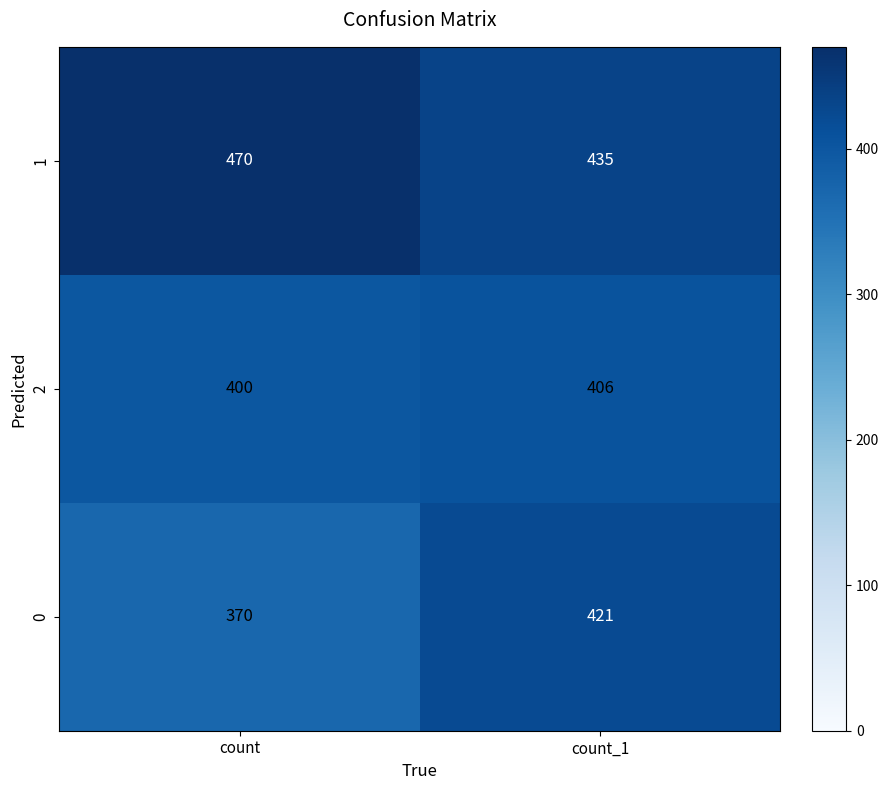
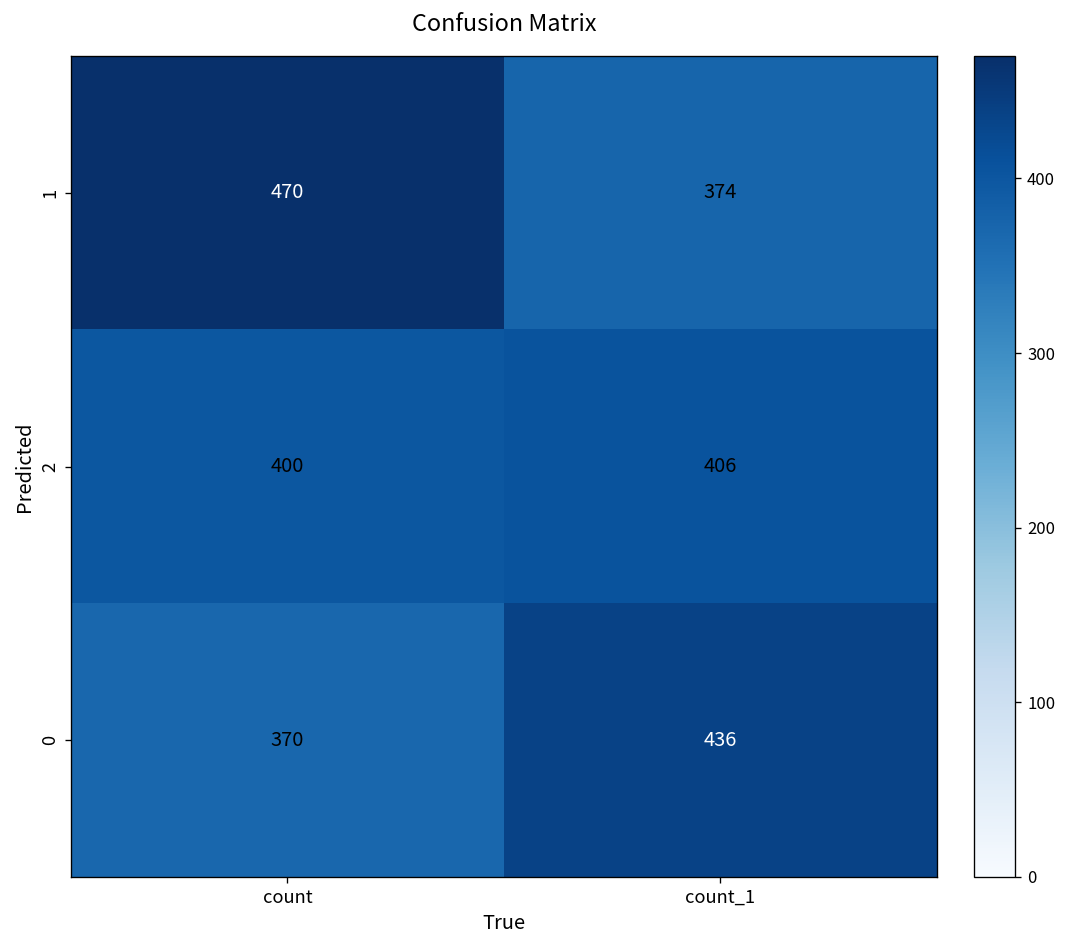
  {
    "1": {
      "count": 470,
-     "count_1": 435
+     "count_1": 374
    },
    "2": {
      "count": 400,
      "count_1": 406
    },
    "0": {
      "count": 370,
-     "count_1": 421
+     "count_1": 436
    }
  }
